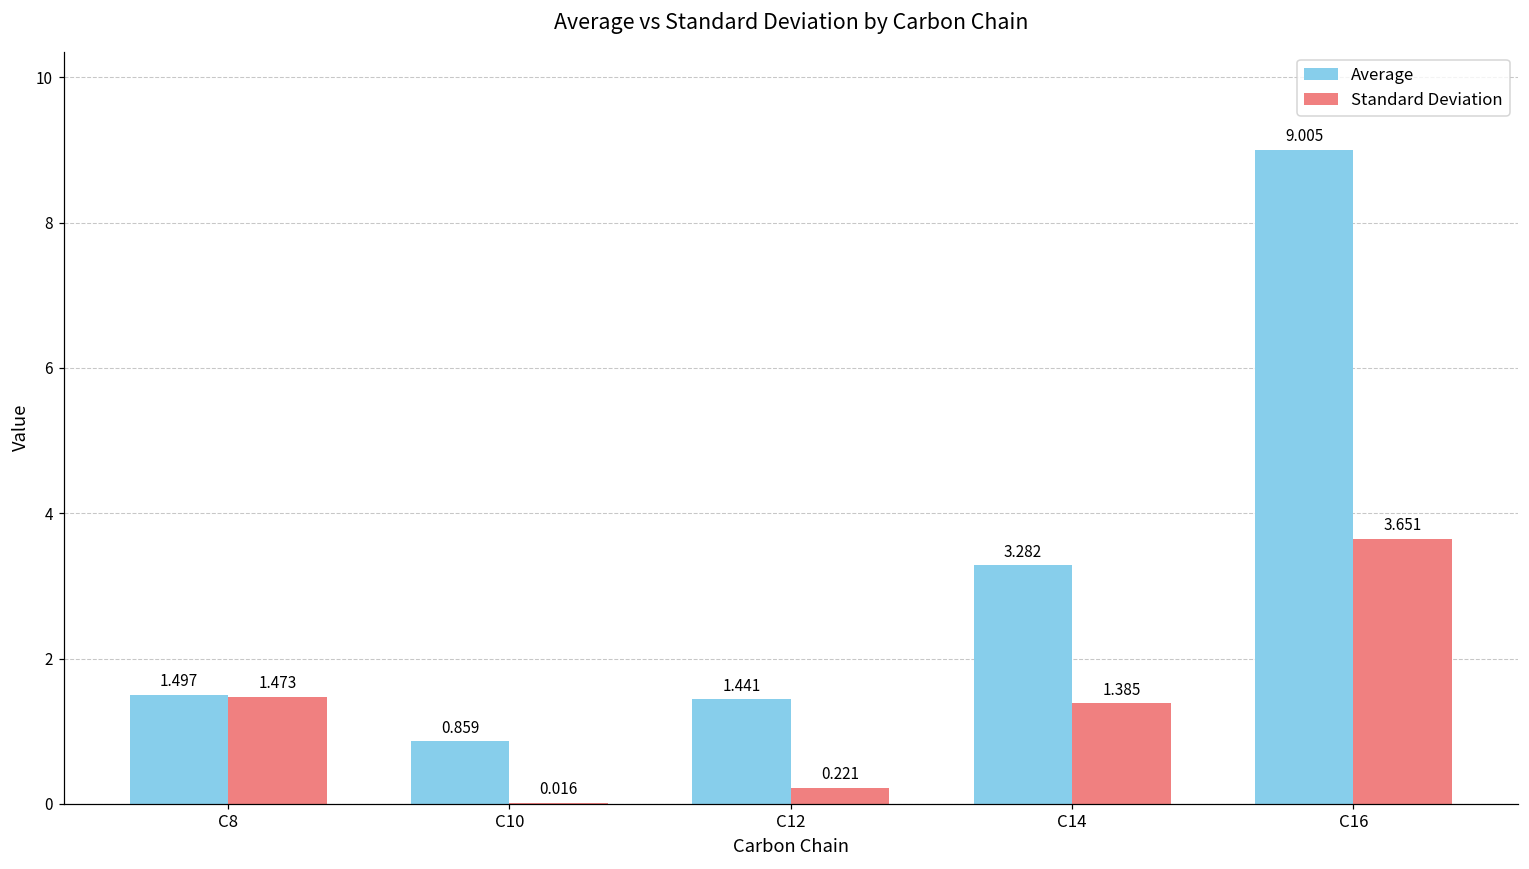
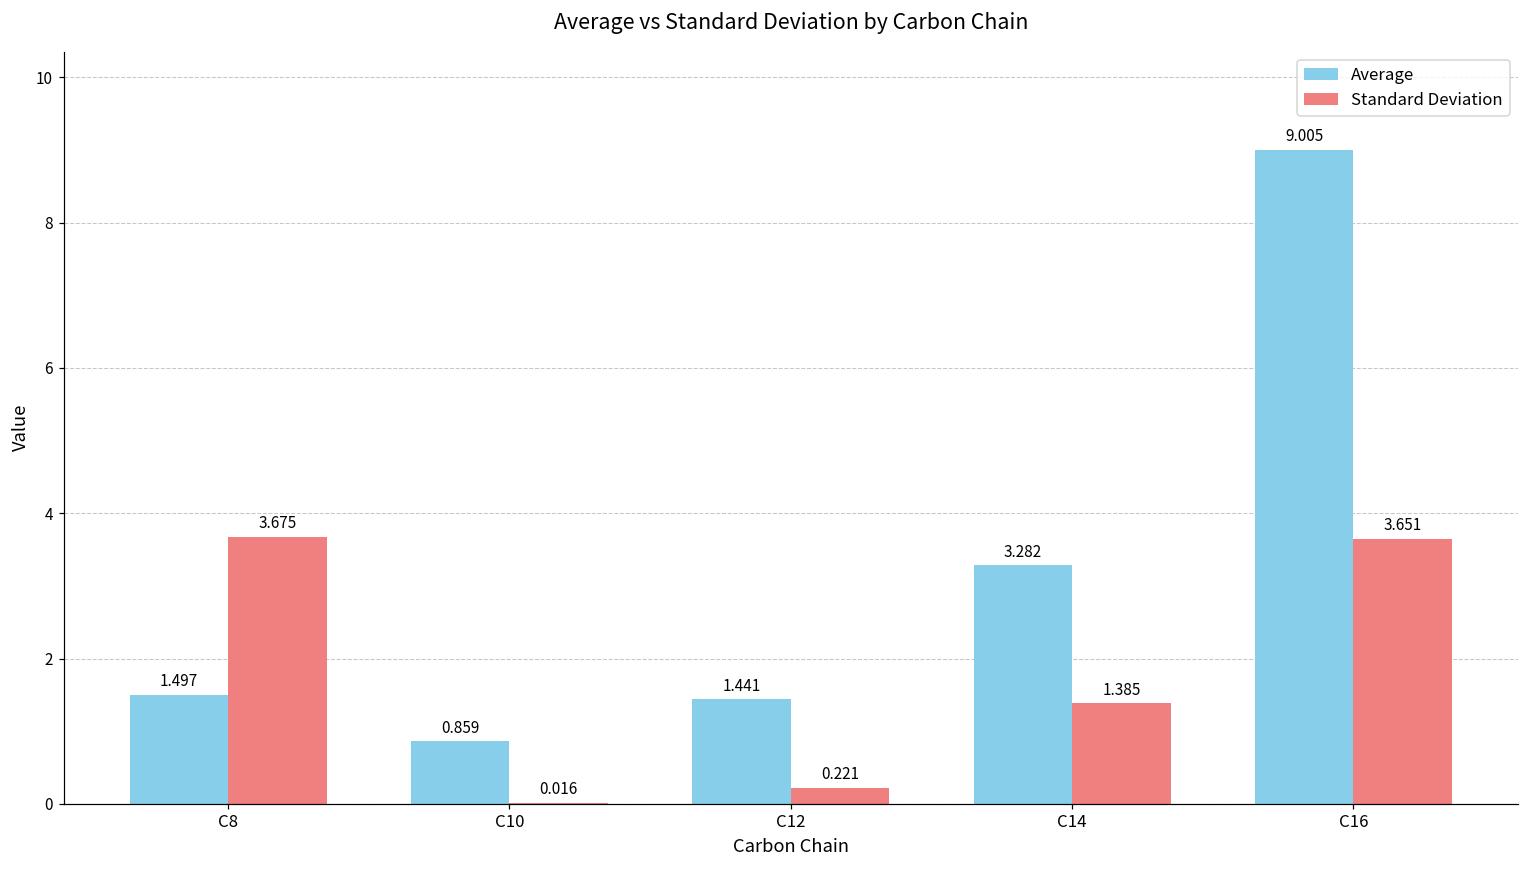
  {
    "Average": {
      "C8": 1.497,
      "C10": 0.859,
      "C12": 1.441,
      "C14": 3.282,
      "C16": 9.005
    },
    "Standard Deviation": {
-     "C8": 1.473,
+     "C8": 3.675,
      "C10": 0.016,
      "C12": 0.221,
      "C14": 1.385,
      "C16": 3.651
    }
  }
